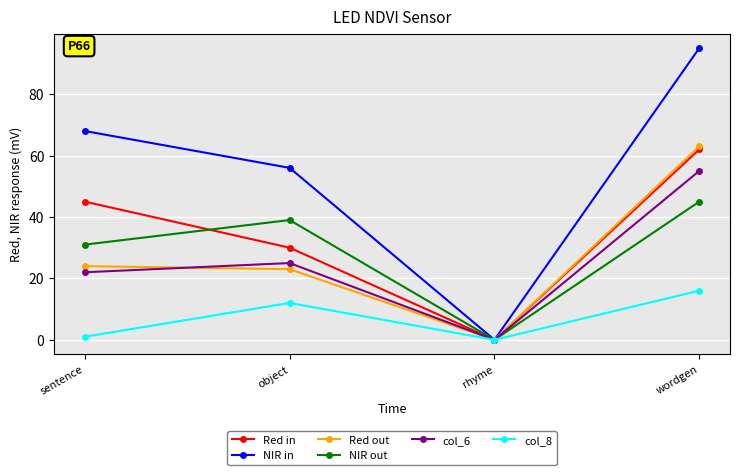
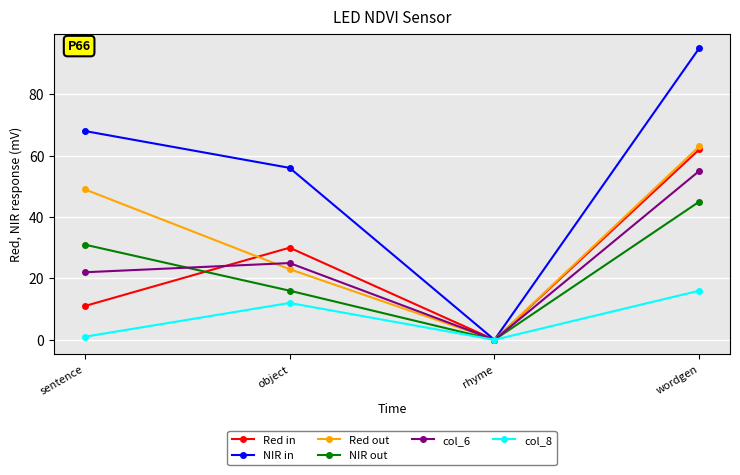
  {
    "Red in": {
-     "sentence": 45,
+     "sentence": 11,
      "object": 30,
      "wordgen": 62
    },
    "NIR in": {
      "sentence": 68,
      "object": 56,
      "wordgen": 95
    },
    "Red out": {
-     "sentence": 24,
+     "sentence": 49,
      "object": 23,
      "wordgen": 63
    },
    "NIR out": {
      "sentence": 31,
-     "object": 39,
+     "object": 16,
      "wordgen": 45
    },
    "col_6": {
      "sentence": 22,
      "object": 25,
      "wordgen": 55
    },
    "col_8": {
      "sentence": 1,
      "object": 12,
      "wordgen": 16
    }
  }
